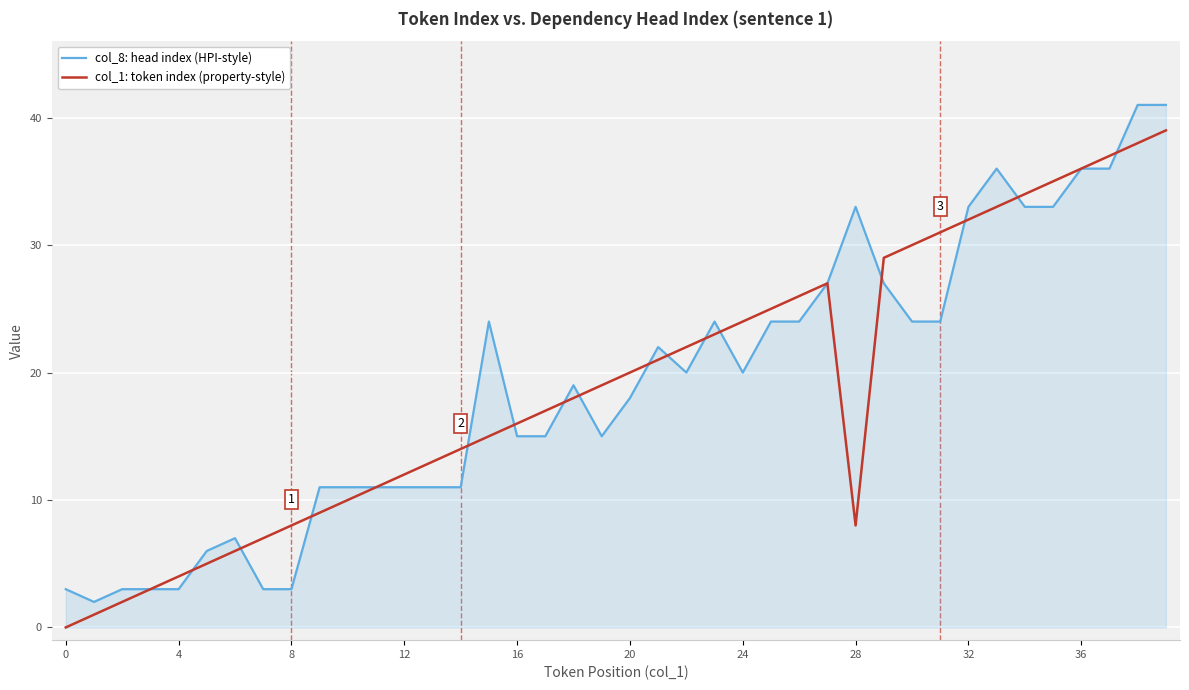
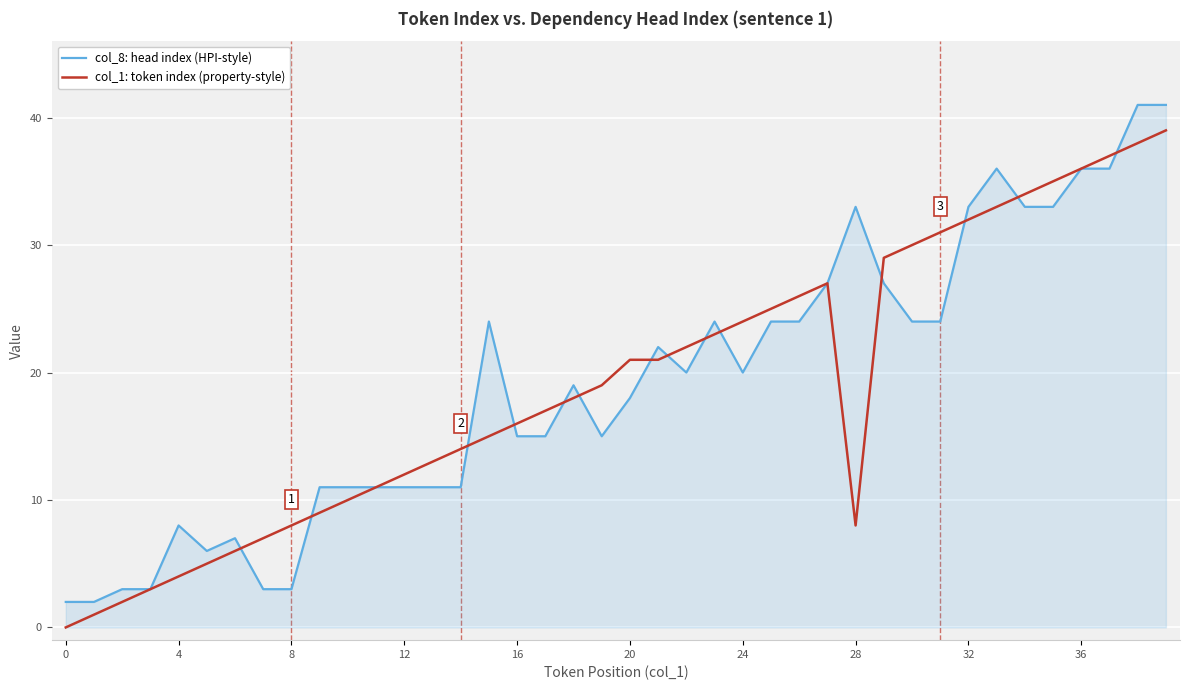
  {
    "col_8: head index (HPI-style)": {
-     "0": 3,
-     "4": 3,
+     "0": 2,
+     "4": 8,
      "8": 3,
      "12": 11,
      "16": 15,
      "20": 18,
      "24": 20,
      "28": 33,
      "32": 33
    },
    "col_1: token index (property-style)": {
      "0": 0,
      "4": 4,
      "12": 12,
      "16": 16,
-     "20": 20,
+     "20": 21,
      "24": 24,
      "28": 8,
      "32": 32
    }
  }
